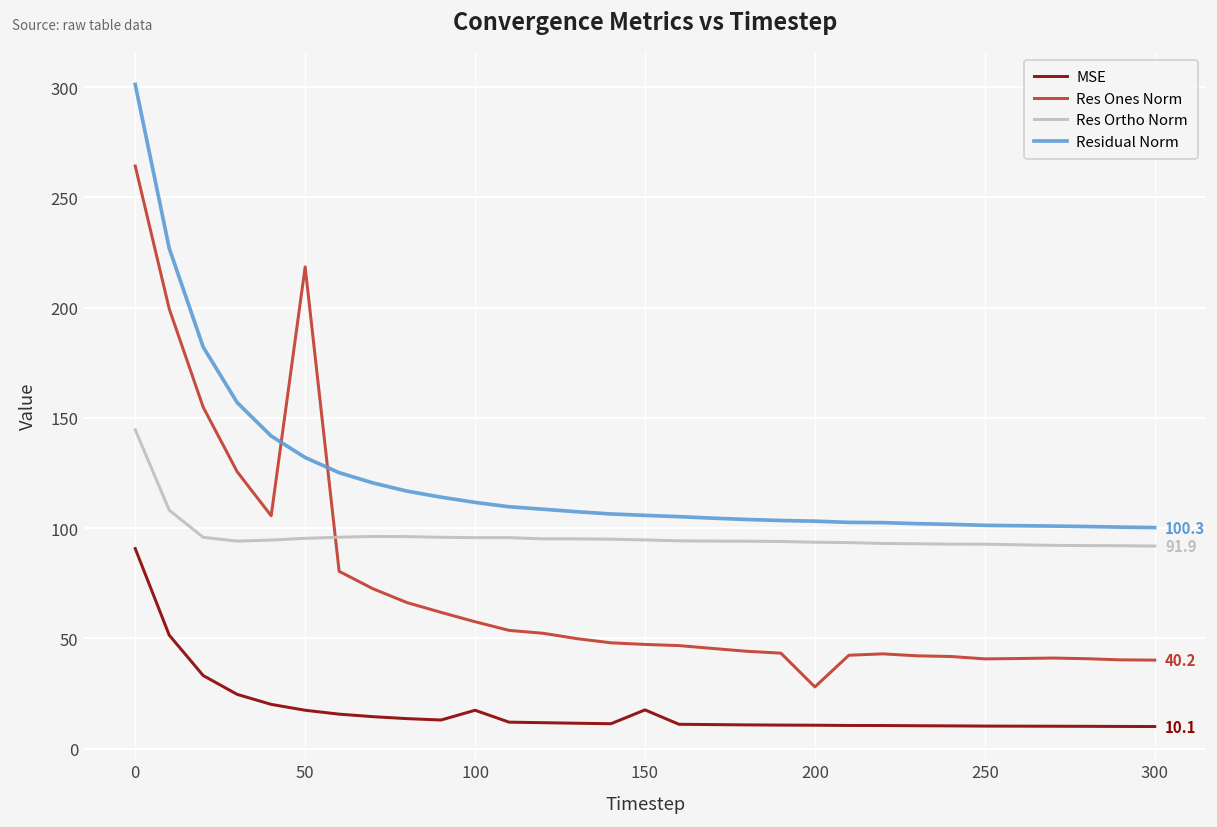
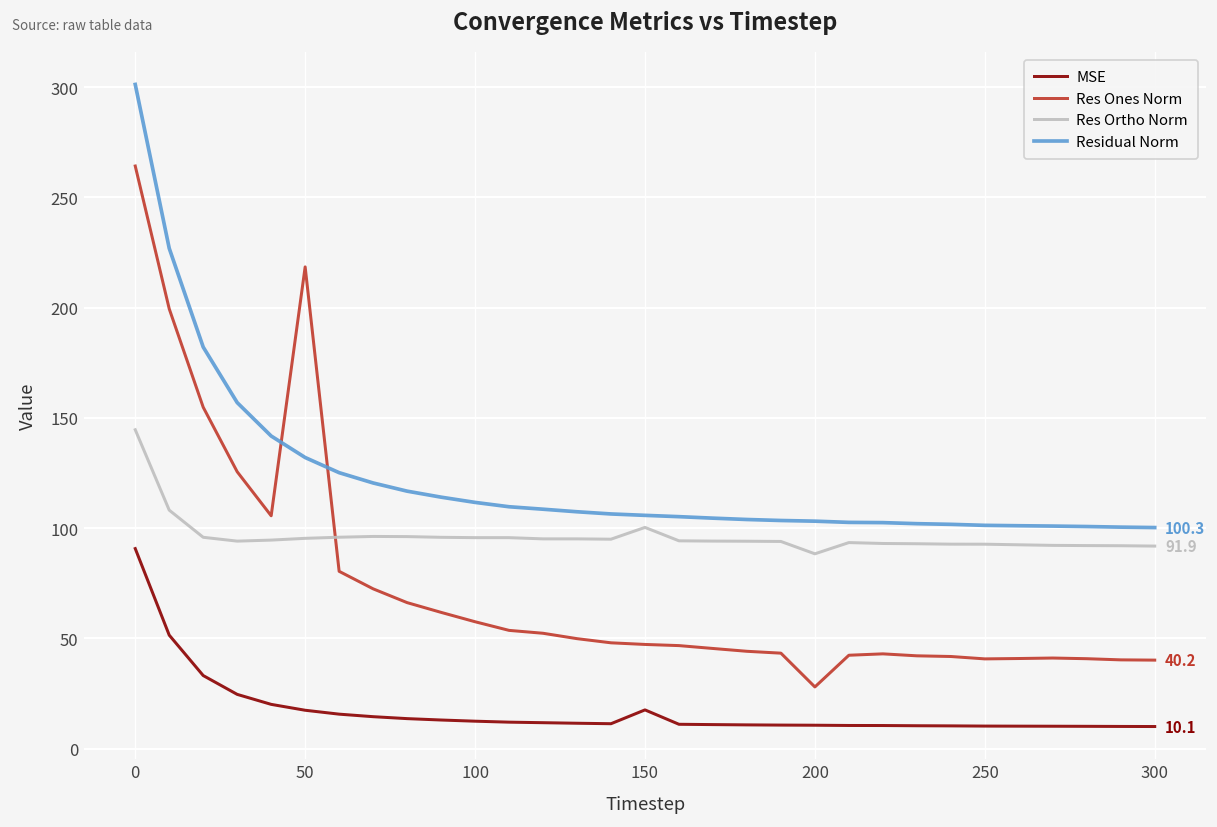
  {
    "MSE": {
      "0": 91,
      "50": 17,
-     "100": 17,
+     "100": 12,
      "150": 18,
      "200": 11,
      "250": 10
    },
    "Res Ones Norm": {
      "300": 40.2
    },
    "Res Ortho Norm": {
      "0": 145,
      "50": 95,
      "100": 96,
-     "150": 95,
-     "200": 94,
+     "150": 100,
+     "200": 88,
      "250": 93
    },
    "Residual Norm": {
      "300": 100.3
    }
  }
